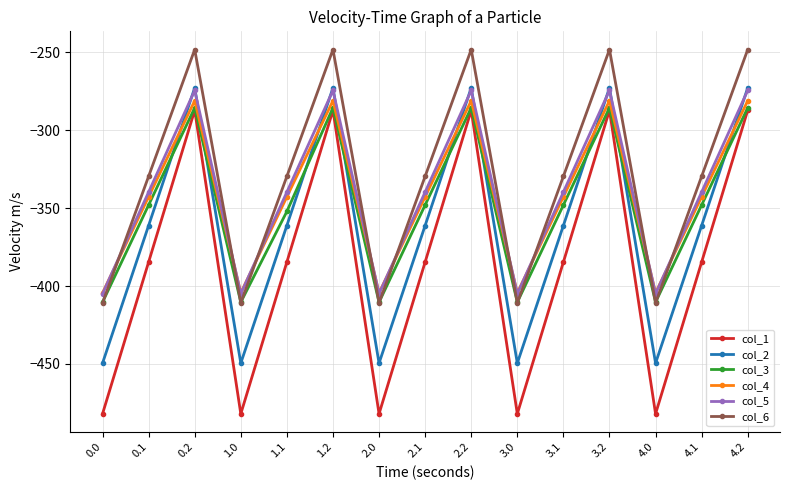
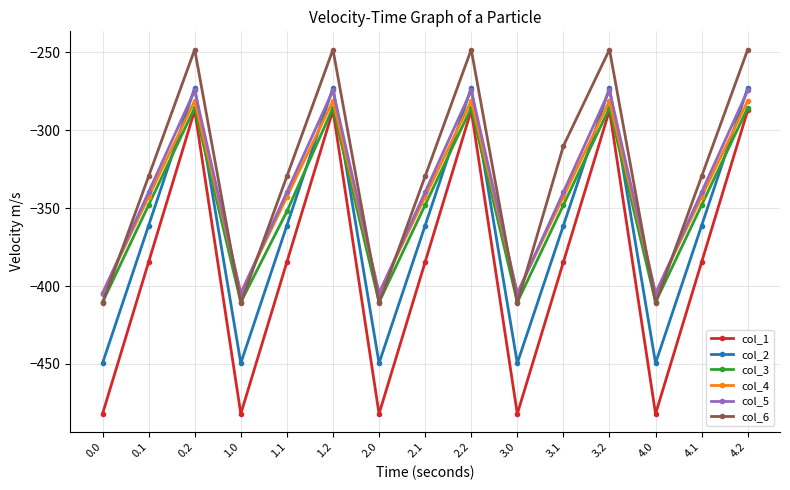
  {
    "col_1": {
      "0.0": -482,
      "0.1": -385,
      "1.0": -482,
      "1.1": -385,
      "2.0": -482,
      "2.1": -385,
      "3.0": -482,
      "3.1": -385,
      "4.0": -482,
      "4.1": -385
    },
    "col_2": {
      "0.0": -449,
      "0.1": -361,
      "0.2": -273,
      "1.0": -449,
      "1.1": -361,
      "1.2": -273,
      "2.0": -449,
      "2.1": -361,
      "2.2": -273,
      "3.0": -449,
      "3.1": -361,
      "3.2": -273,
      "4.0": -449,
      "4.1": -361,
      "4.2": -273
    },
    "col_3": {
      "0.1": -348,
      "1.1": -352,
      "2.1": -348,
      "3.1": -348,
      "4.1": -348
    },
    "col_4": {
      "0.1": -343,
      "0.2": -281,
      "1.1": -343,
      "1.2": -281,
      "2.1": -343,
      "2.2": -281,
      "3.1": -343,
      "3.2": -281,
      "4.1": -343,
      "4.2": -281
    },
    "col_5": {
      "0.1": -340,
      "0.2": -274,
      "1.1": -340,
      "1.2": -274,
      "2.1": -340,
      "2.2": -274,
      "3.1": -340,
      "3.2": -274,
      "4.1": -340,
      "4.2": -274
    },
    "col_6": {
      "0.1": -330,
      "0.2": -248,
      "1.1": -330,
      "1.2": -248,
      "2.1": -330,
      "2.2": -248,
-     "3.1": -330,
+     "3.1": -310,
      "3.2": -248,
      "4.1": -330,
      "4.2": -248
    }
  }
